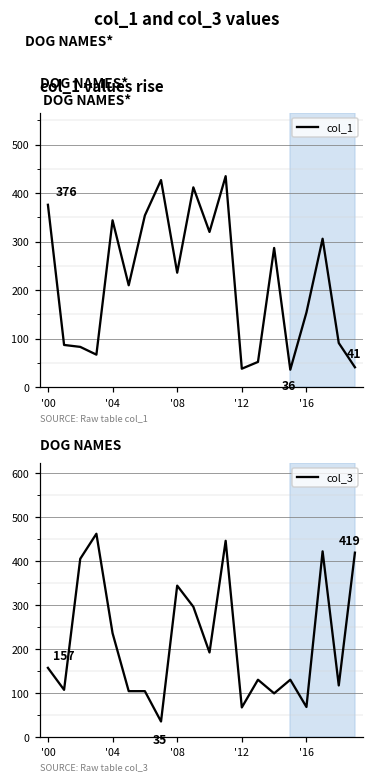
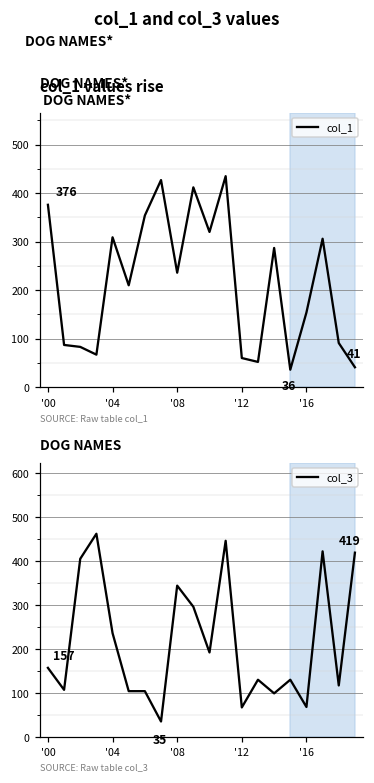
  {
    "DOG NAMES*": {
-     "'04": 340,
+     "'04": 310,
      "'08": 240,
-     "'12": 40,
+     "'12": 60,
      "'16": 150
    }
  }
